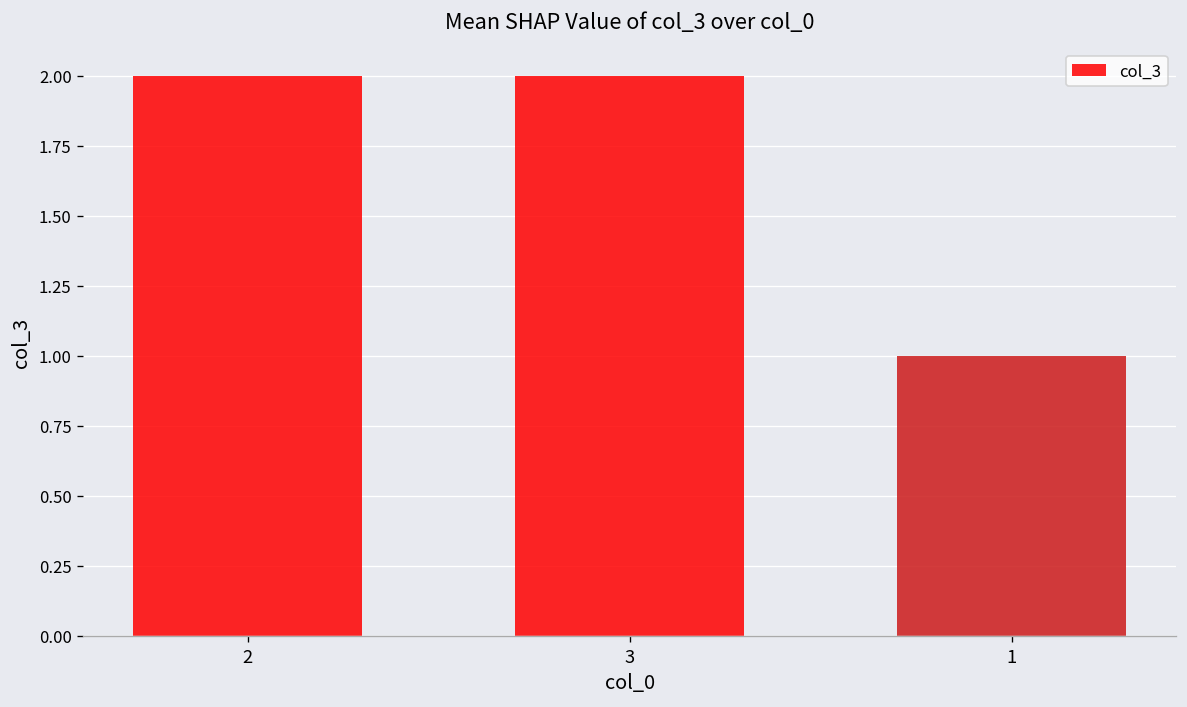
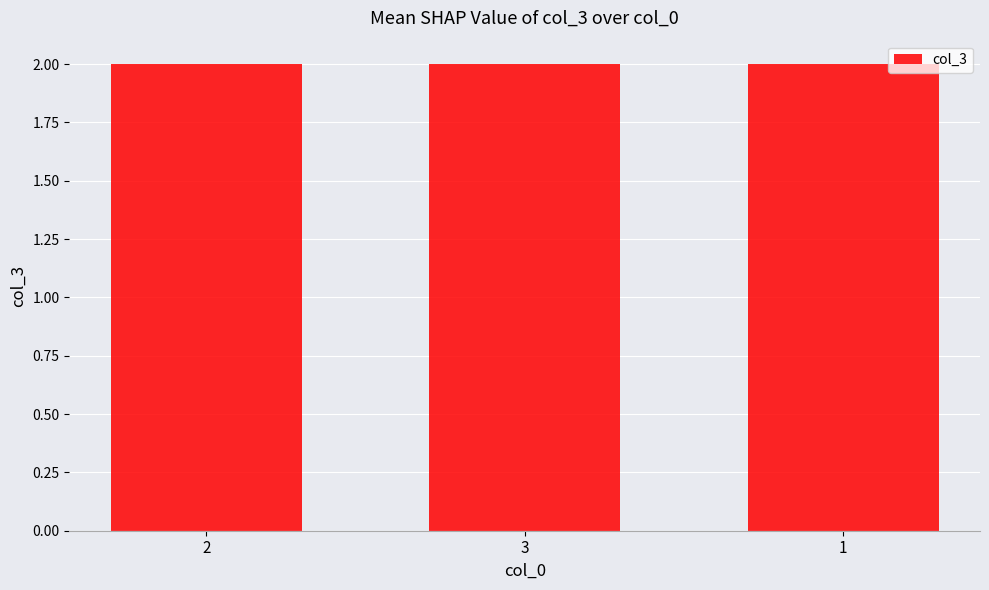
  {
    "2": 2,
    "3": 2,
-   "1": 1
+   "1": 2
  }
